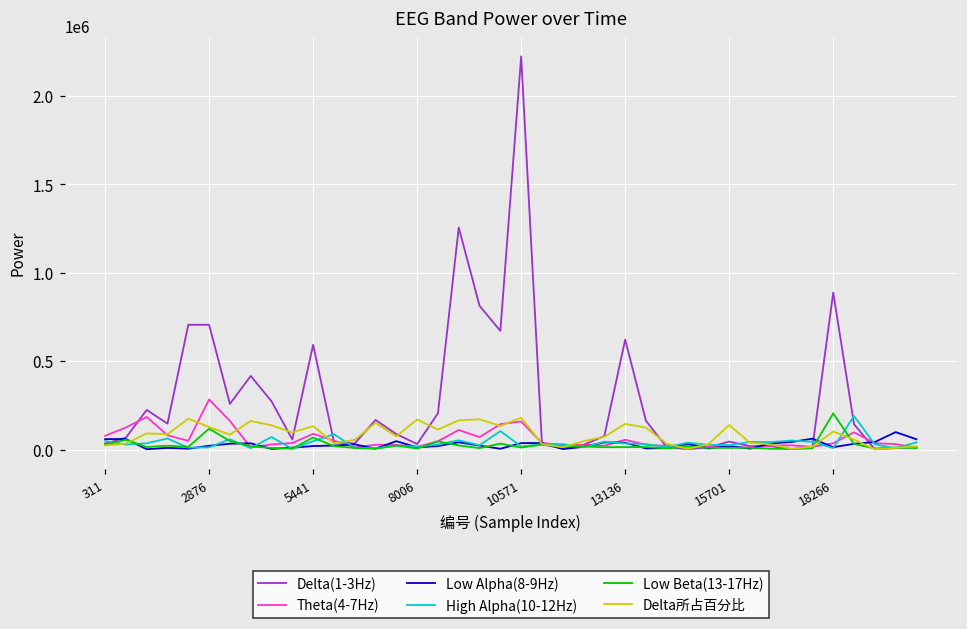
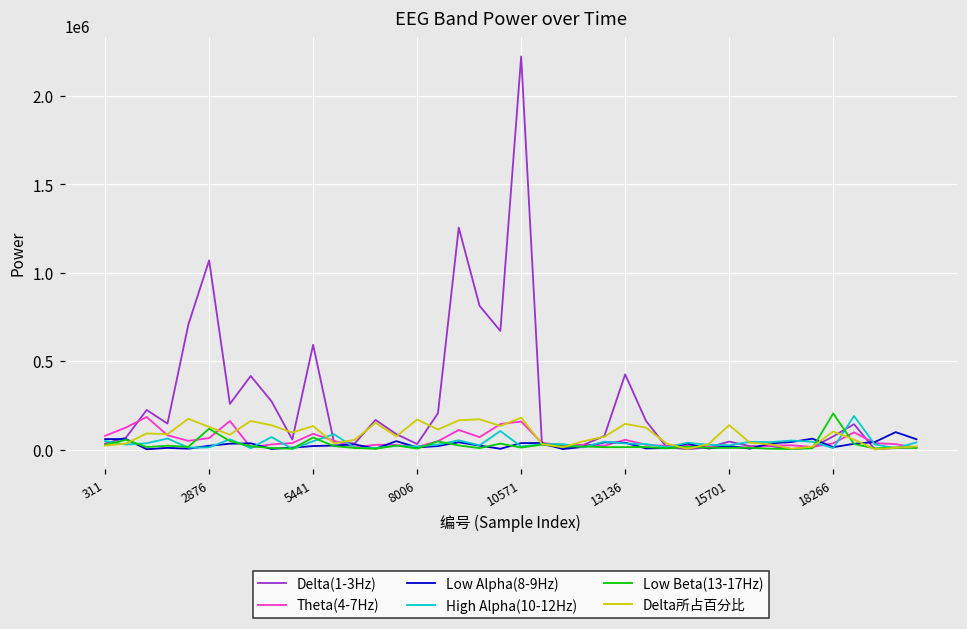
  {
    "Delta(1-3Hz)": {
-     "2876": 710000,
+     "2876": 1070000,
      "5441": 590000,
      "10571": 2220000,
-     "13136": 620000,
+     "13136": 430000,
      "15701": 50000,
-     "18266": 890000
+     "18266": 70000
    },
    "Theta(4-7Hz)": {
      "311": 80000,
-     "2876": 280000,
+     "2876": 60000,
      "5441": 90000,
      "10571": 160000,
      "13136": 60000,
      "18266": 40000
    },
    "Low Alpha(8-9Hz)": {
      "5441": 20000,
      "10571": 40000
    },
    "High Alpha(10-12Hz)": {
      "5441": 50000
    },
    "Low Beta(13-17Hz)": {
      "5441": 70000,
      "13136": 10000,
      "18266": 200000
    },
    "Delta所占百分比": {
      "5441": 130000,
      "8006": 170000,
      "10571": 180000,
      "13136": 150000,
      "15701": 140000,
      "18266": 100000
    }
  }
